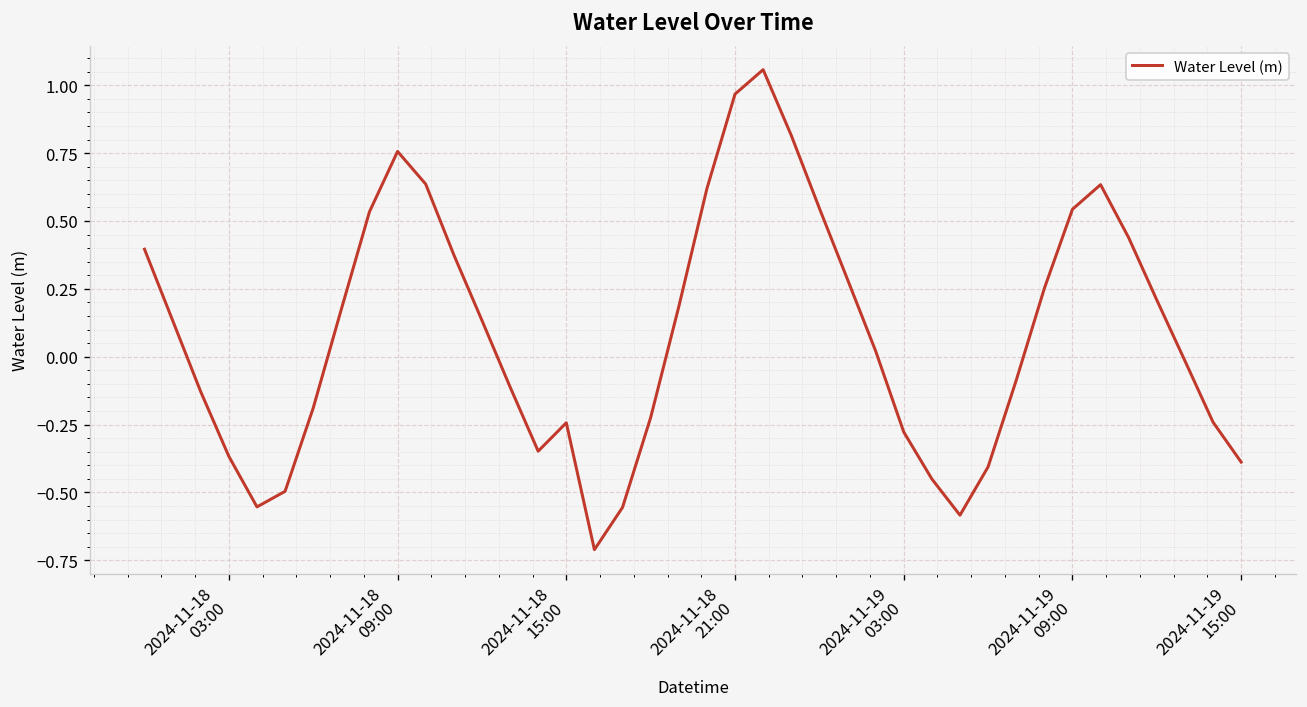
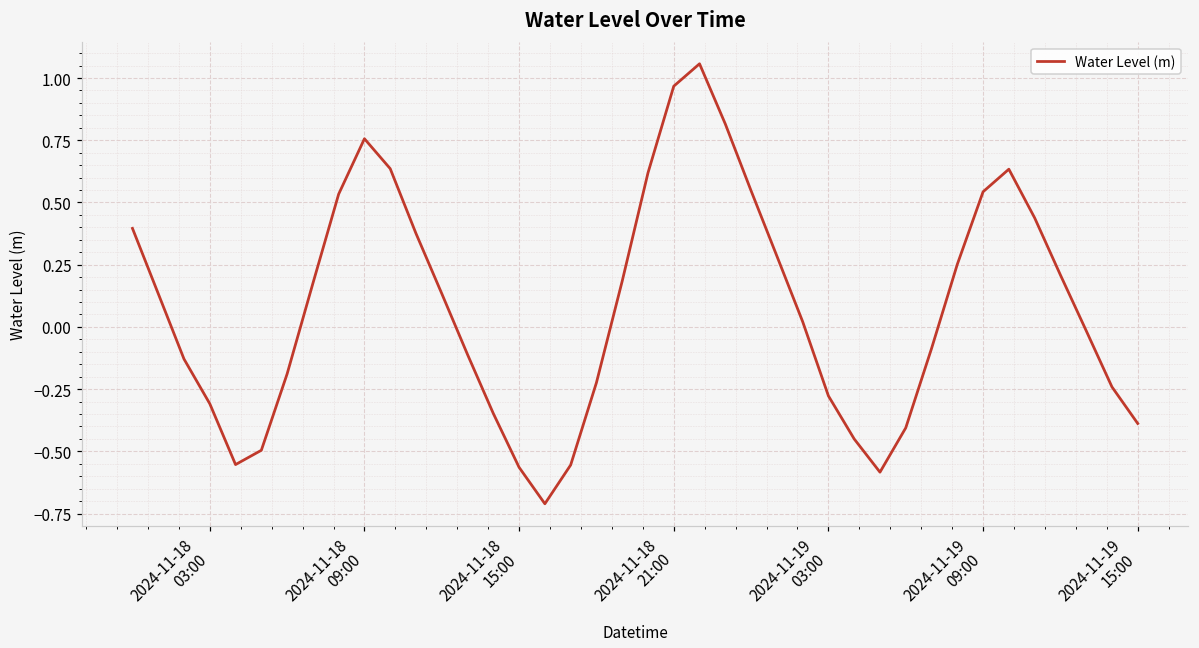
  {
-   "2024-11-18 03:00": -0.37,
+   "2024-11-18 03:00": -0.31,
    "2024-11-18 09:00": 0.76,
-   "2024-11-18 15:00": -0.24,
+   "2024-11-18 15:00": -0.56,
    "2024-11-18 21:00": 0.97,
    "2024-11-19 03:00": -0.28,
    "2024-11-19 09:00": 0.54,
    "2024-11-19 15:00": -0.39
  }
